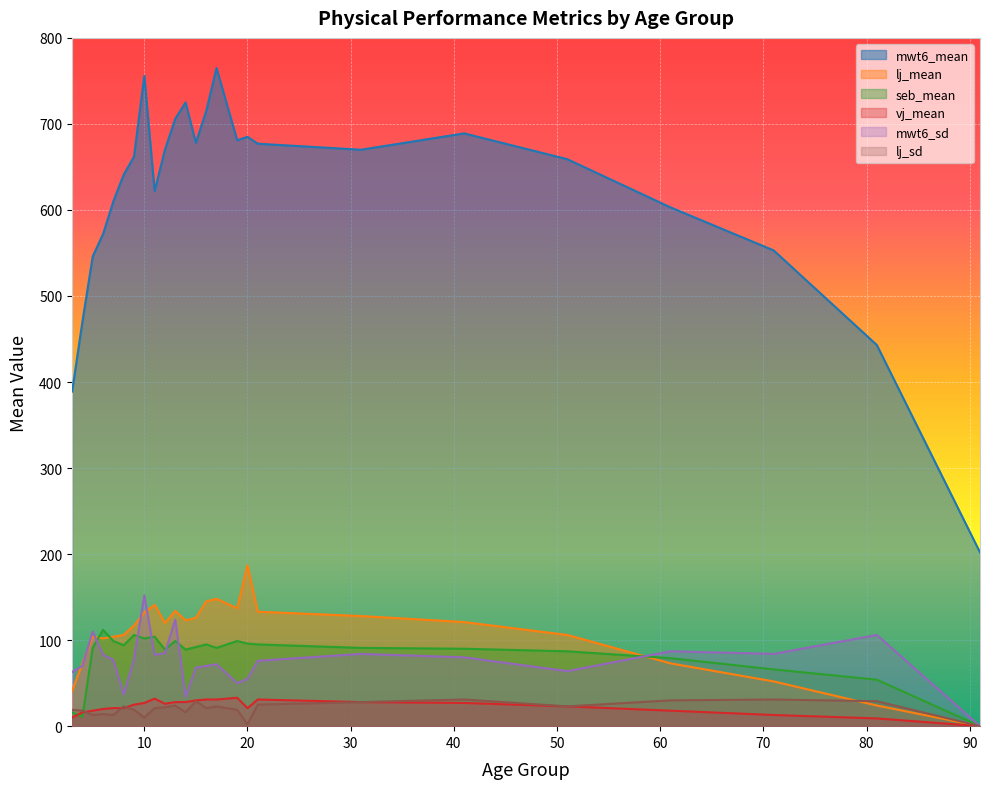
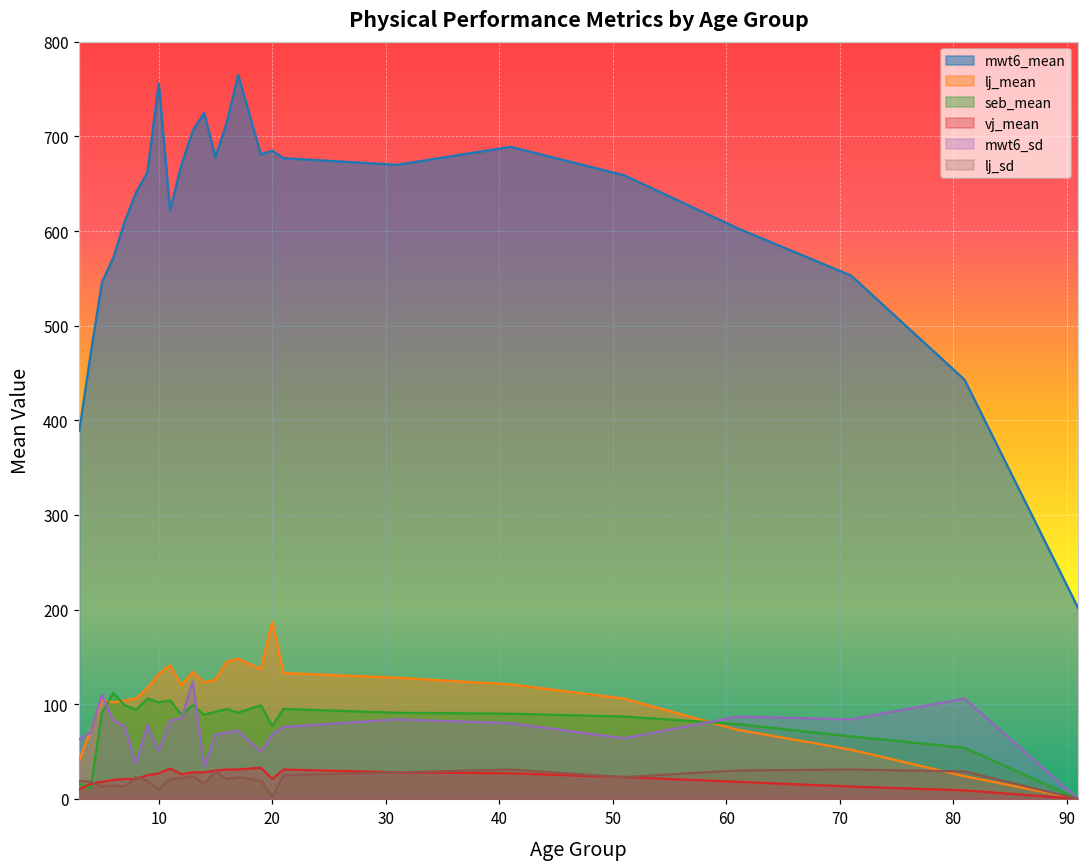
  {
    "mwt6_mean": {
      "10": 760,
      "20": 690
    },
    "lj_mean": {
      "10": 130,
      "20": 190
    },
    "seb_mean": {
      "10": 100,
-     "20": 100
+     "20": 80
    },
    "vj_mean": {
      "10": 30,
      "20": 20
    },
    "mwt6_sd": {
-     "10": 150,
-     "20": 60
+     "10": 50,
+     "20": 70
    },
    "lj_sd": {
      "10": 10,
      "20": 0
    }
  }
